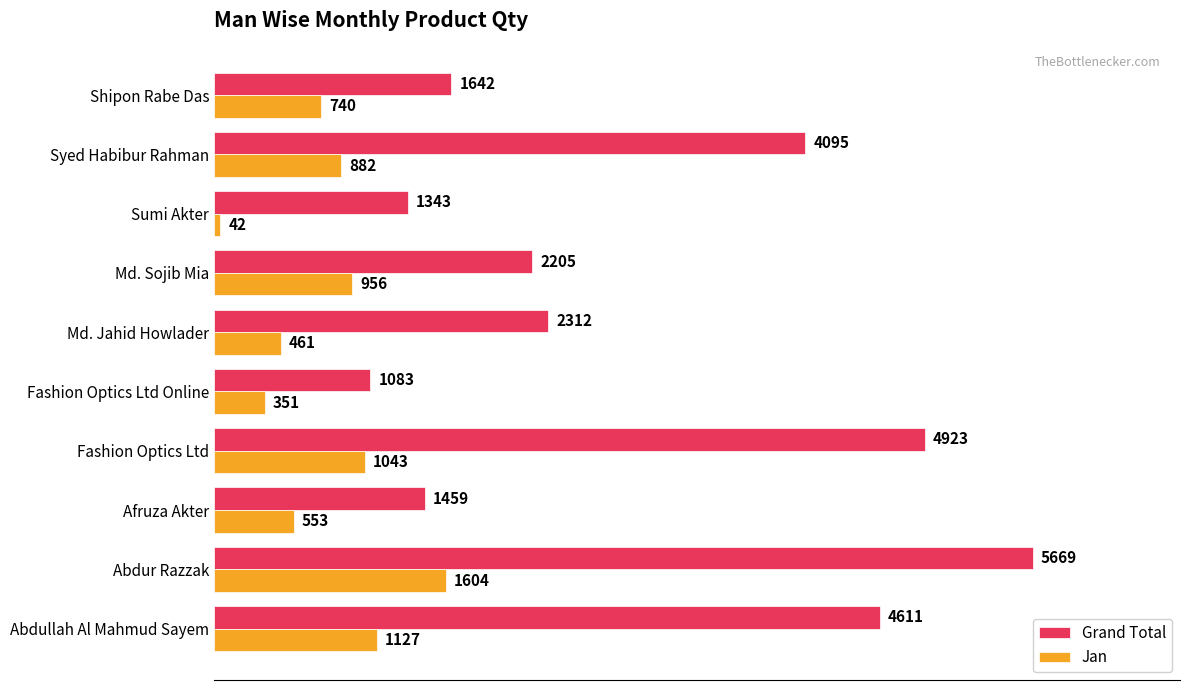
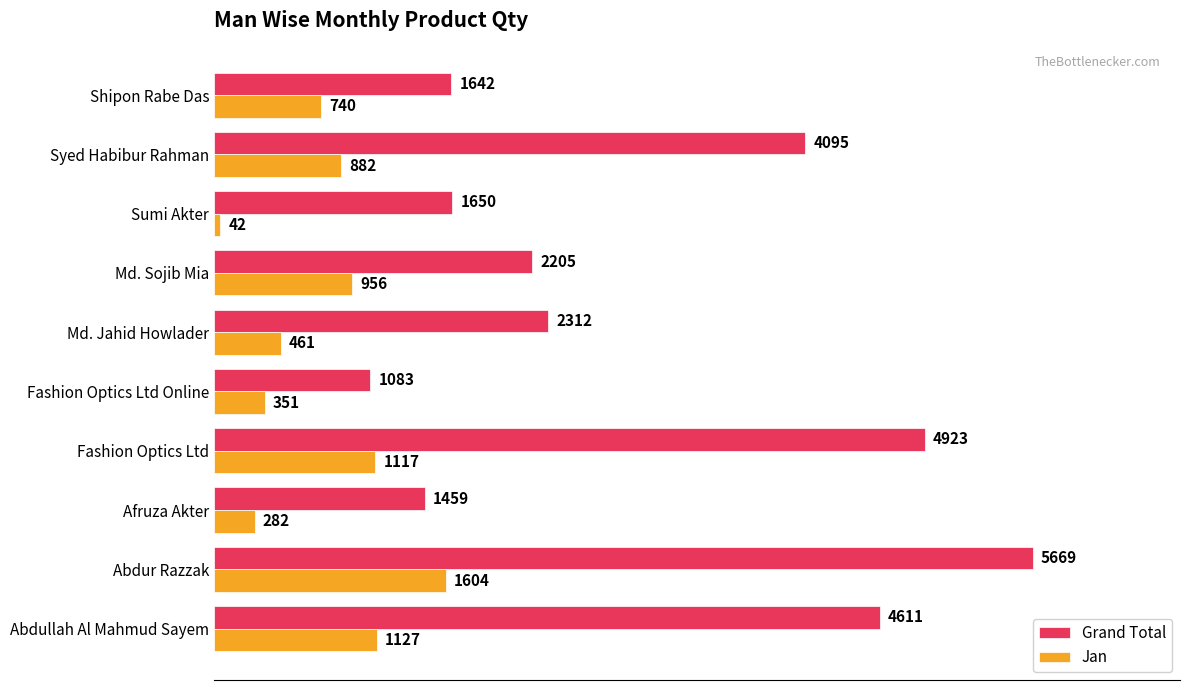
  {
    "Grand Total": {
      "Shipon Rabe Das": 1642,
      "Syed Habibur Rahman": 4095,
-     "Sumi Akter": 1343,
+     "Sumi Akter": 1650,
      "Md. Sojib Mia": 2205,
      "Md. Jahid Howlader": 2312,
      "Fashion Optics Ltd Online": 1083,
      "Fashion Optics Ltd": 4923,
      "Afruza Akter": 1459,
      "Abdur Razzak": 5669,
      "Abdullah Al Mahmud Sayem": 4611
    },
    "Jan": {
      "Shipon Rabe Das": 740,
      "Syed Habibur Rahman": 882,
      "Sumi Akter": 42,
      "Md. Sojib Mia": 956,
      "Md. Jahid Howlader": 461,
      "Fashion Optics Ltd Online": 351,
-     "Fashion Optics Ltd": 1043,
-     "Afruza Akter": 553,
+     "Fashion Optics Ltd": 1117,
+     "Afruza Akter": 282,
      "Abdur Razzak": 1604,
      "Abdullah Al Mahmud Sayem": 1127
    }
  }
